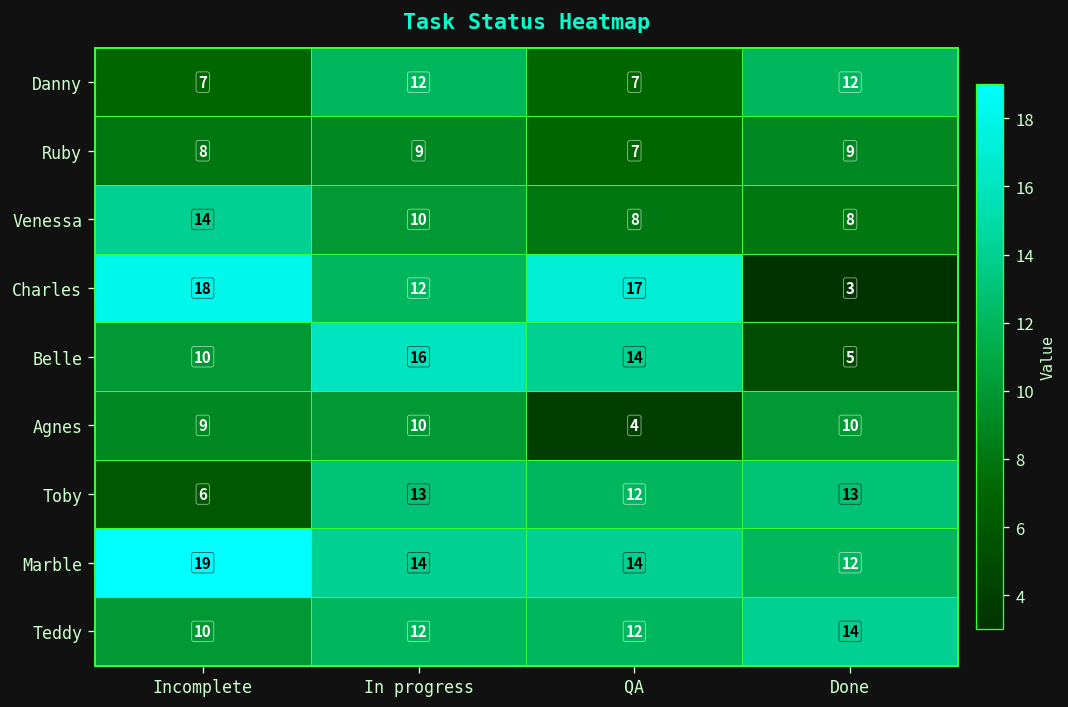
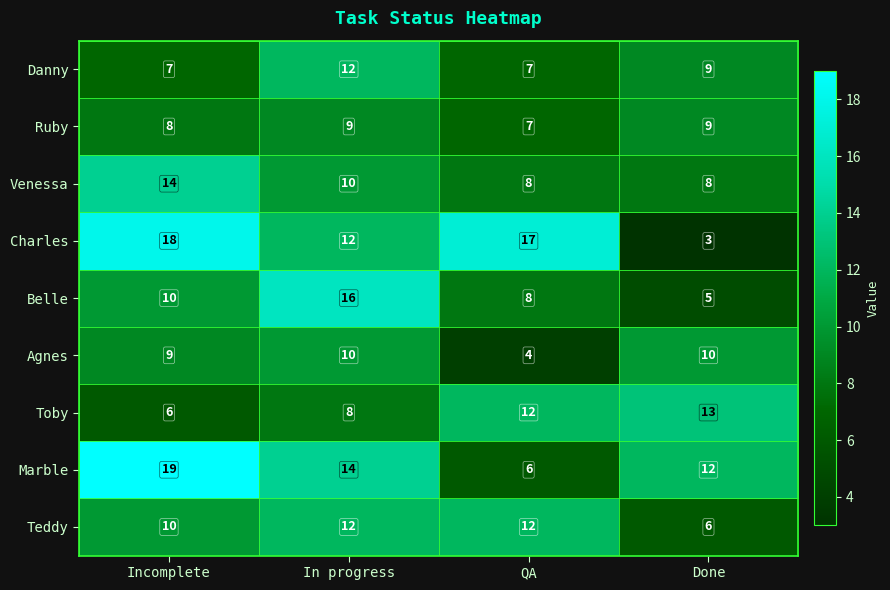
  {
    "Danny": {
-     "Done": 12
+     "Done": 9
    },
    "Belle": {
-     "QA": 14
+     "QA": 8
    },
    "Toby": {
-     "In progress": 13
+     "In progress": 8
    },
    "Marble": {
-     "QA": 14
+     "QA": 6
    },
    "Teddy": {
-     "Done": 14
+     "Done": 6
    }
  }
